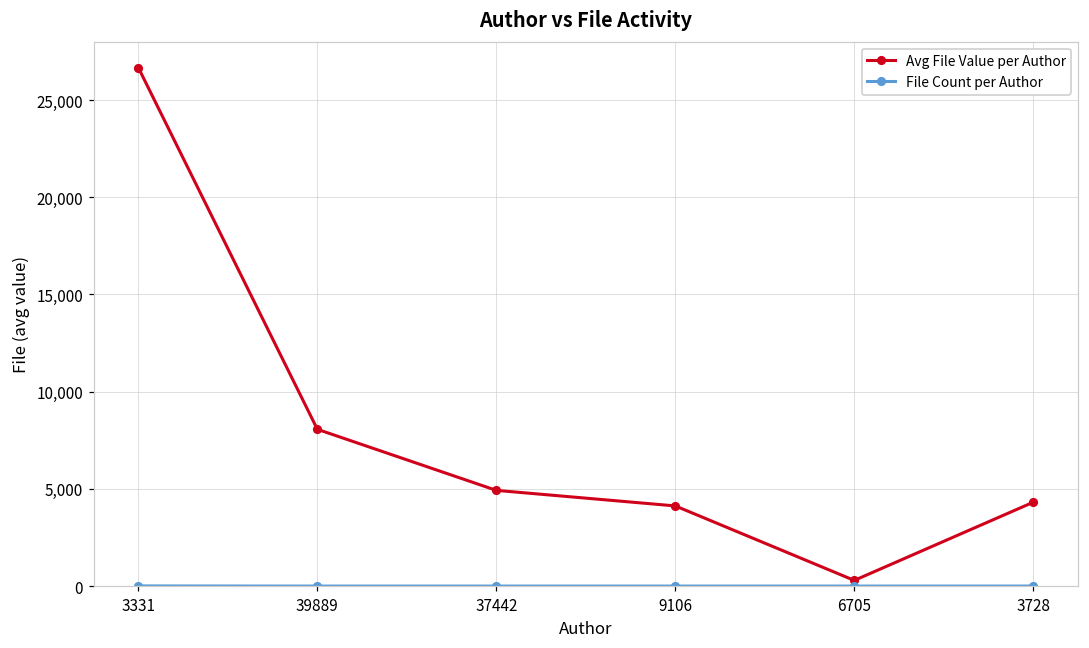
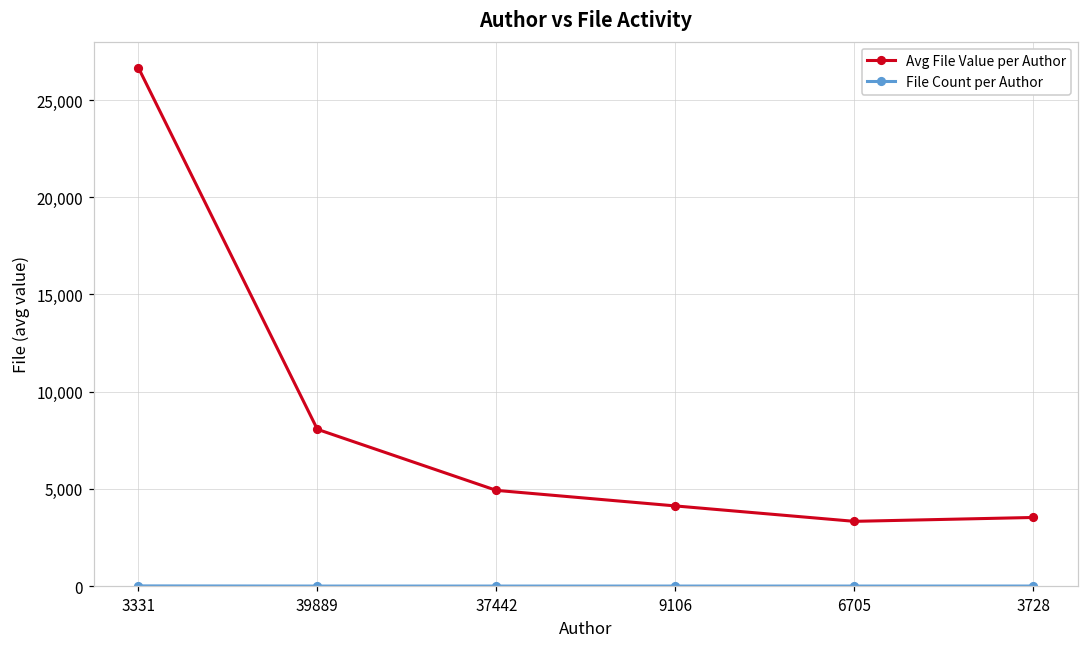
  {
    "Avg File Value per Author": {
      "3331": "26,700",
      "39889": "8,100",
      "37442": "4,900",
      "9106": "4,100",
-     "6705": "300",
-     "3728": "4,300"
+     "6705": "3,300",
+     "3728": "3,500"
    },
    "File Count per Author": {
      "3331": "0",
      "39889": "0",
      "37442": "0",
      "9106": "0",
      "6705": "0",
      "3728": "0"
    }
  }
